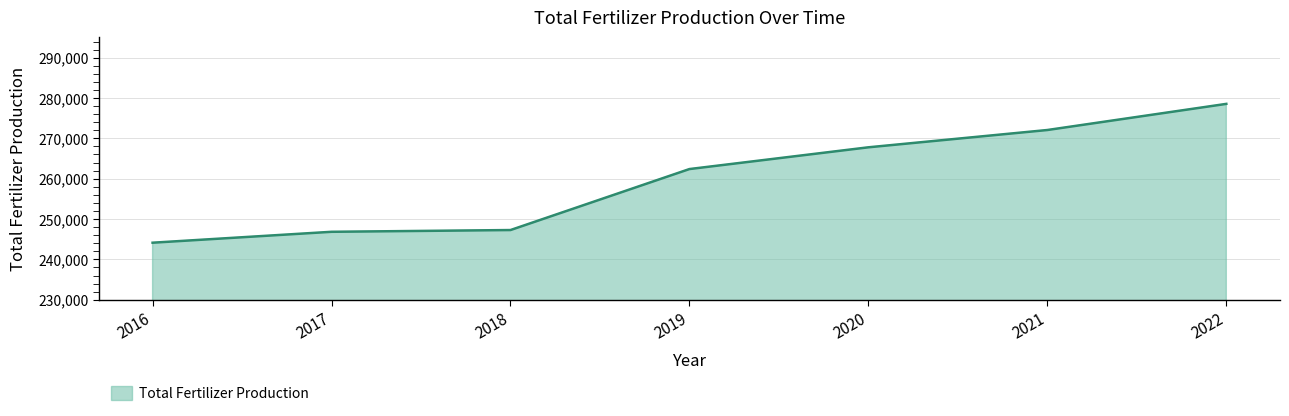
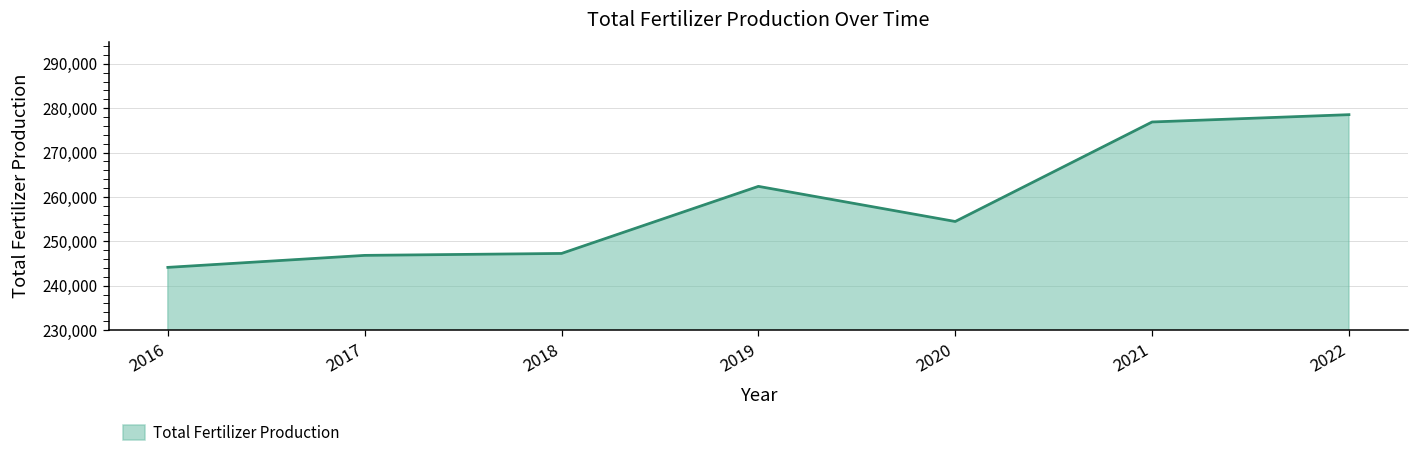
  {
    "2016": "244,000",
    "2017": "247,000",
    "2018": "247,000",
    "2019": "262,000",
-   "2020": "268,000",
-   "2021": "272,000",
+   "2020": "254,000",
+   "2021": "277,000",
    "2022": "279,000"
  }
